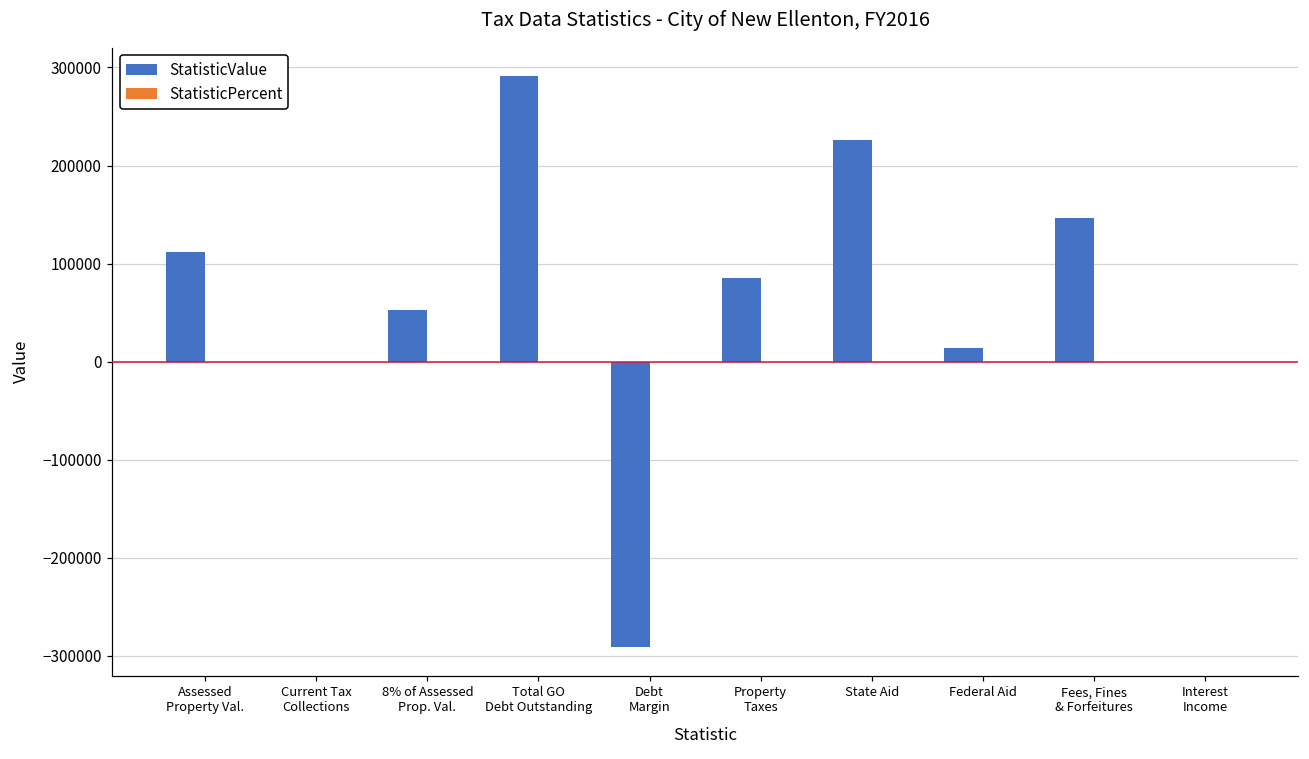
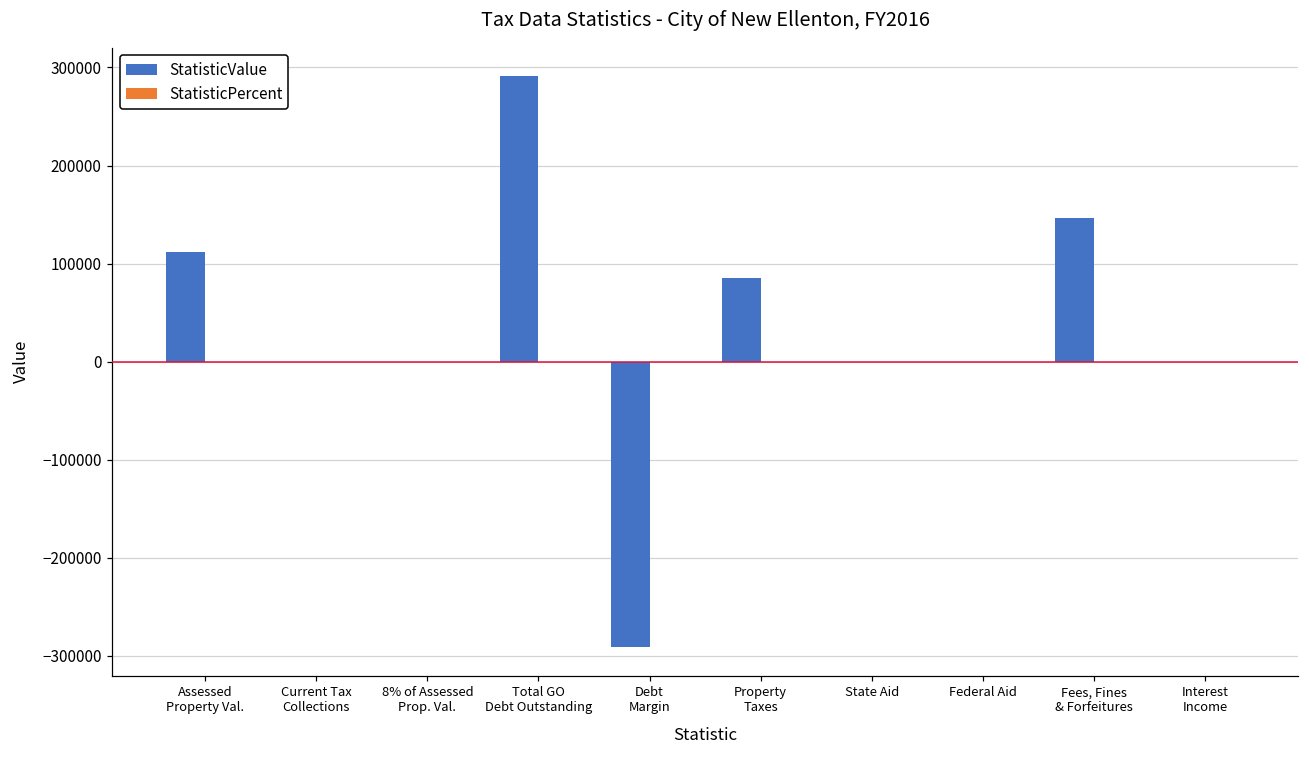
  {
    "StatisticValue": {
      "Assessed Property Val.": 110000,
      "Current Tax Collections": 0,
-     "8% of Assessed Prop. Val.": 50000,
+     "8% of Assessed Prop. Val.": 0,
      "Total GO Debt Outstanding": 290000,
      "Debt Margin": -290000,
      "Property Taxes": 90000,
-     "State Aid": 230000,
-     "Federal Aid": 10000,
+     "State Aid": 0,
+     "Federal Aid": 0,
      "Fees, Fines & Forfeitures": 150000,
      "Interest Income": 0
    },
    "StatisticPercent": {
      "Assessed Property Val.": 0,
      "Current Tax Collections": 0,
      "8% of Assessed Prop. Val.": 0,
      "Total GO Debt Outstanding": 0,
      "Debt Margin": 0,
      "Property Taxes": 0,
      "State Aid": 0,
      "Federal Aid": 0,
      "Fees, Fines & Forfeitures": 0,
      "Interest Income": 0
    }
  }
